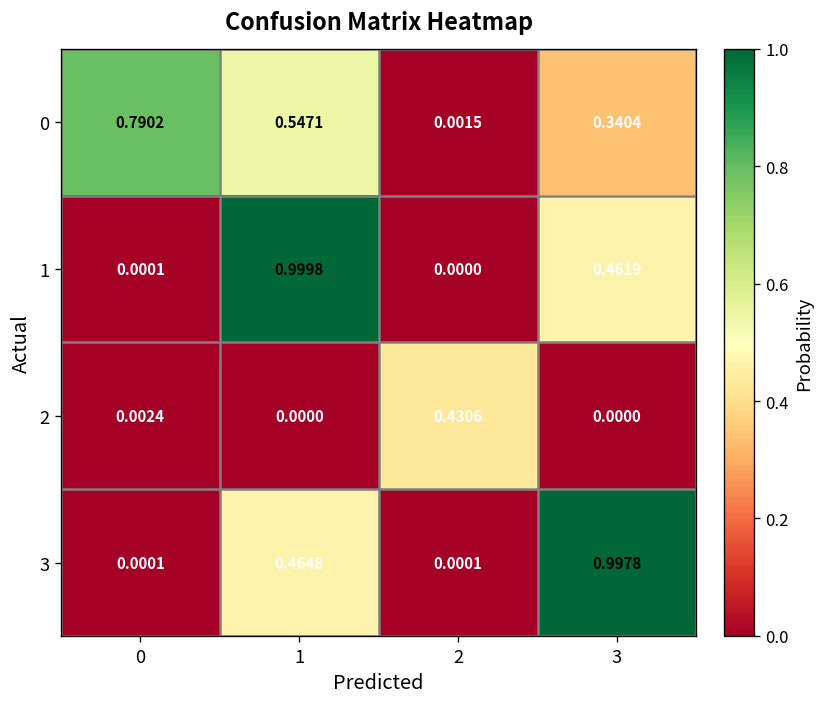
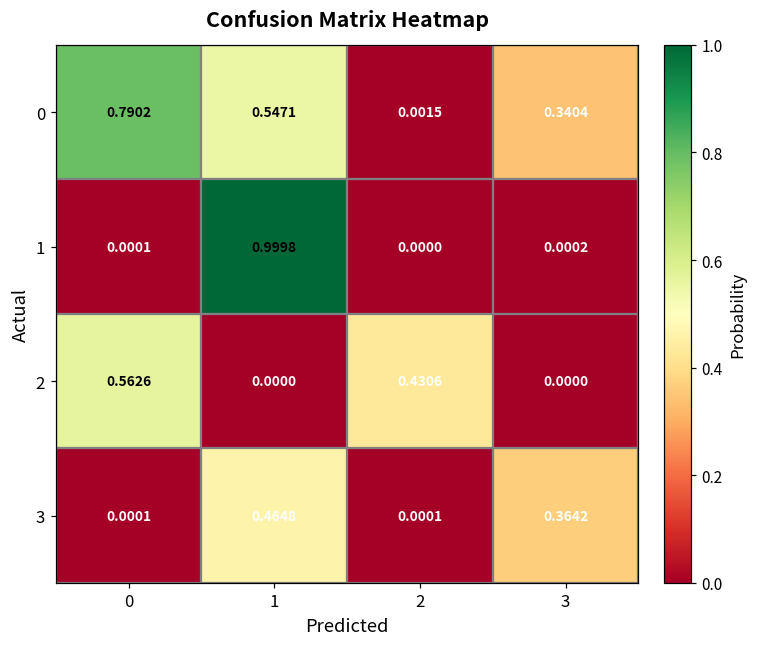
  {
    "0": {
      "0": 0.7902,
      "1": 0.5471,
      "2": 0.0015,
      "3": 0.3404
    },
    "1": {
      "0": 0.0001,
      "1": 0.9998,
      "2": 0.0000,
-     "3": 0.4619
+     "3": 0.0002
    },
    "2": {
-     "0": 0.0024,
+     "0": 0.5626,
      "1": 0.0000,
      "2": 0.4306,
      "3": 0.0000
    },
    "3": {
      "0": 0.0001,
      "1": 0.4648,
      "2": 0.0001,
-     "3": 0.9978
+     "3": 0.3642
    }
  }
